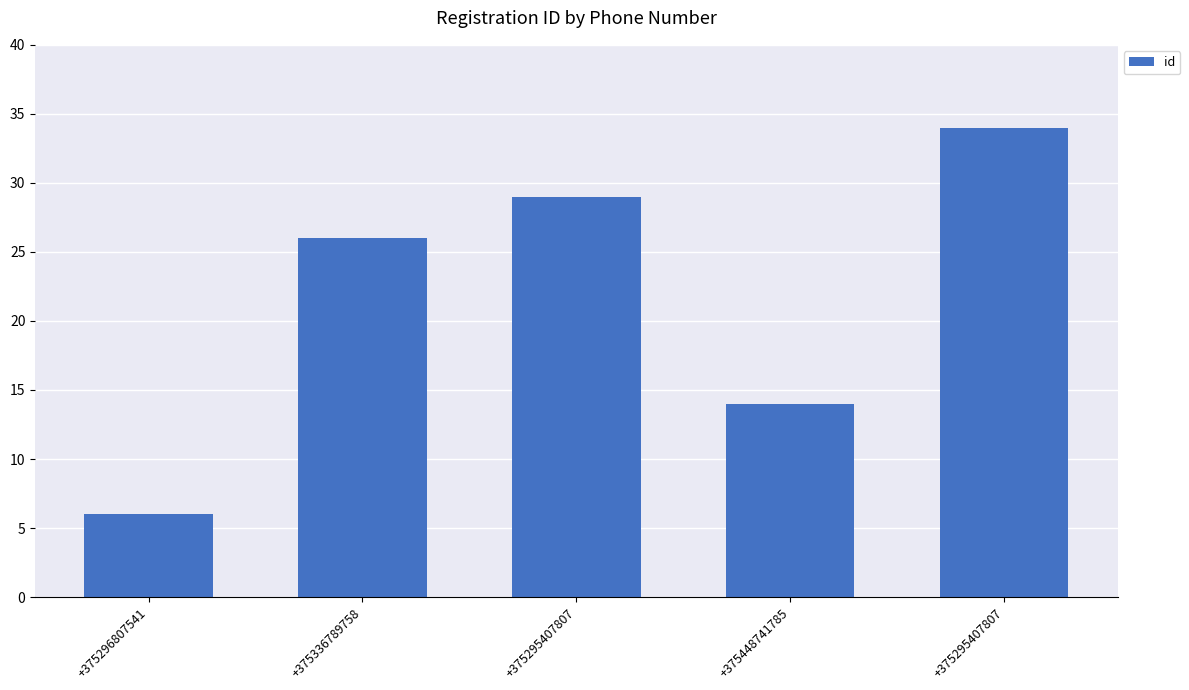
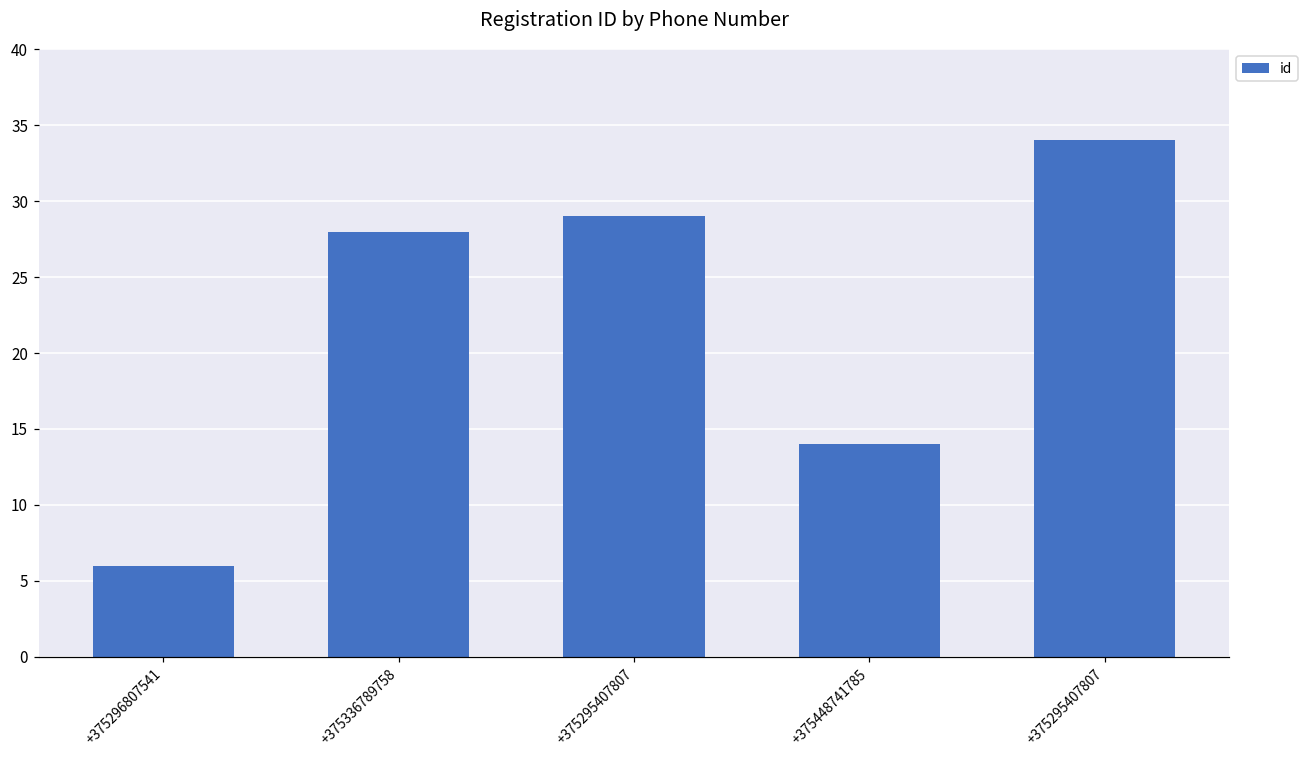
  {
    "+375296807541": 6,
-   "+375336789758": 26,
+   "+375336789758": 28,
    "+375448741785": 14
  }
